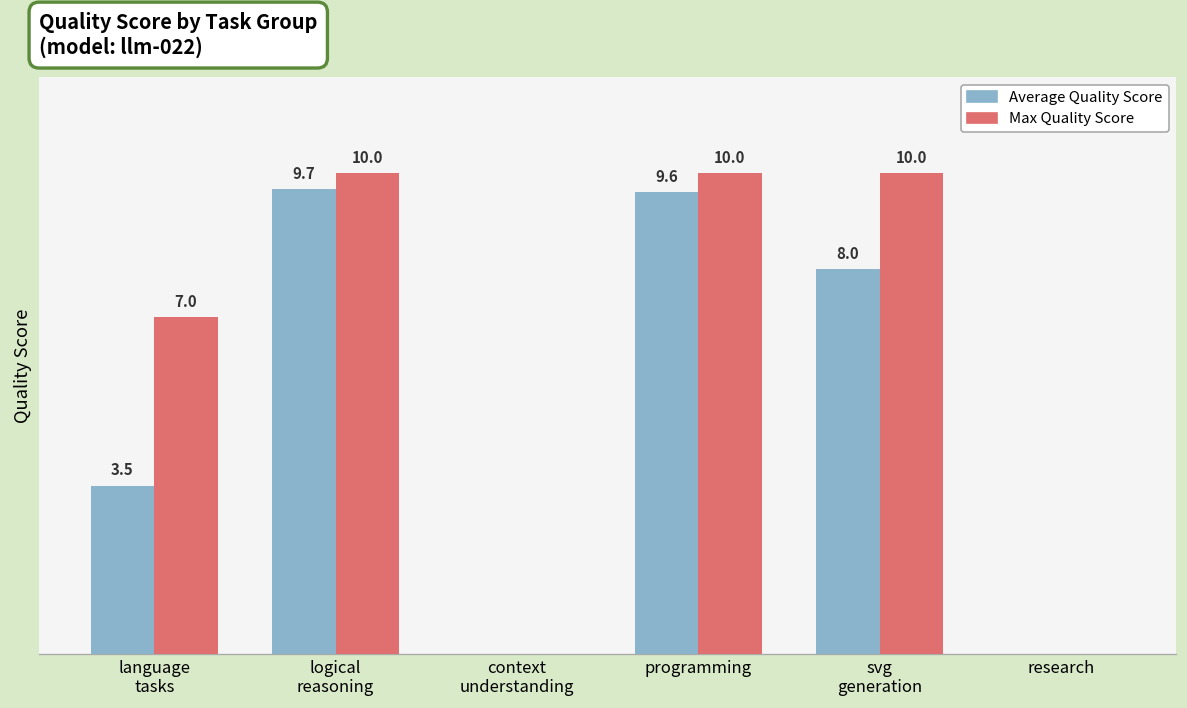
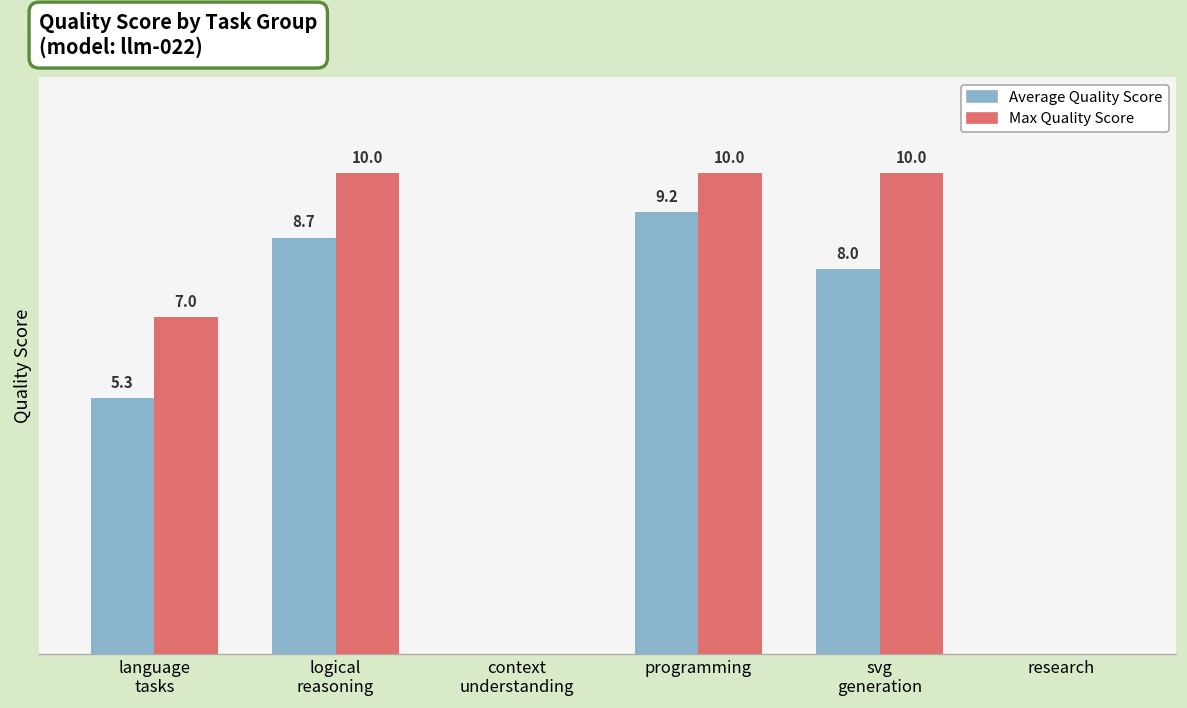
  {
    "Average Quality Score": {
-     "language tasks": 3.5,
-     "logical reasoning": 9.7,
-     "programming": 9.6,
+     "language tasks": 5.3,
+     "logical reasoning": 8.7,
+     "programming": 9.2,
      "svg generation": 8.0
    },
    "Max Quality Score": {
      "language tasks": 7.0,
      "logical reasoning": 10.0,
      "programming": 10.0,
      "svg generation": 10.0
    }
  }
